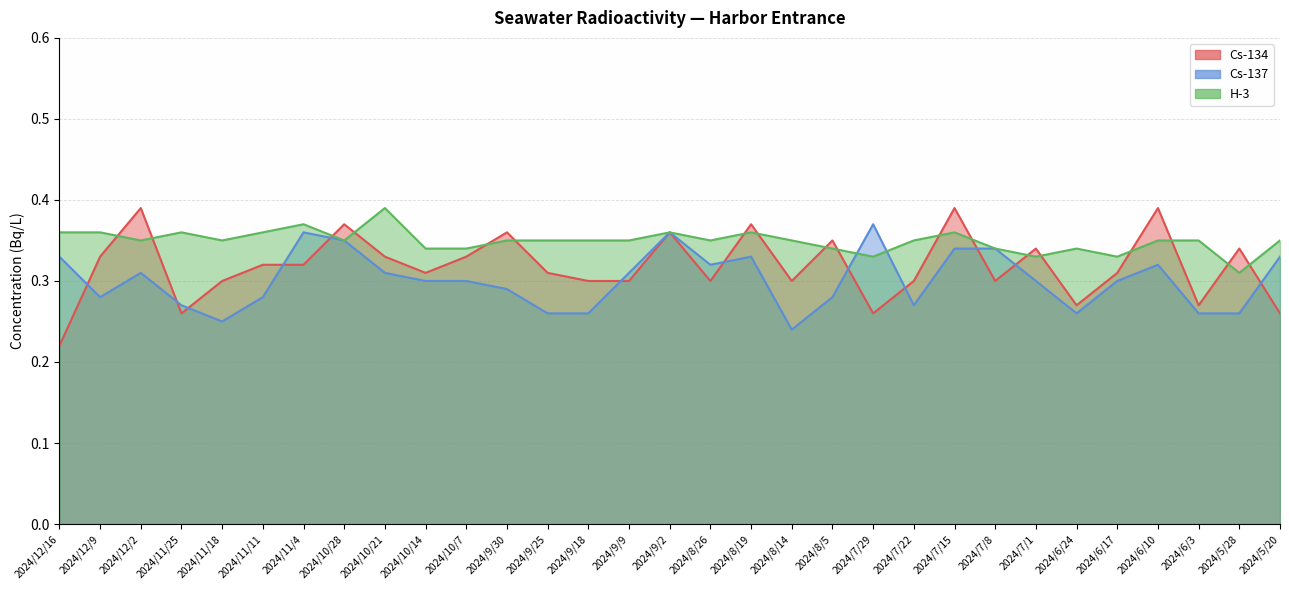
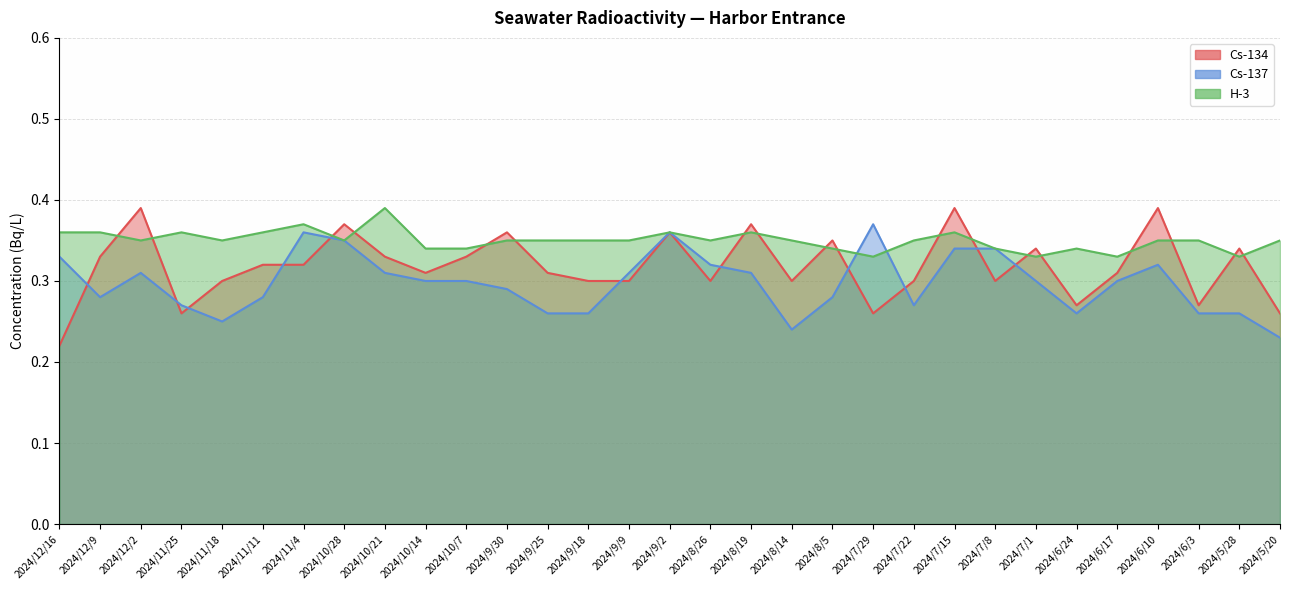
  {
    "Cs-134": {
      "2024/12/16": 0.22,
      "2024/12/9": 0.33,
      "2024/12/2": 0.39,
      "2024/11/25": 0.26,
      "2024/11/18": 0.30,
      "2024/11/11": 0.32,
      "2024/11/4": 0.32,
      "2024/10/28": 0.37,
      "2024/10/21": 0.33,
      "2024/10/14": 0.31,
      "2024/10/7": 0.33,
      "2024/9/30": 0.36,
      "2024/9/25": 0.31,
      "2024/9/18": 0.30,
      "2024/9/9": 0.30,
      "2024/8/26": 0.30,
      "2024/8/19": 0.37,
      "2024/8/14": 0.30,
      "2024/8/5": 0.35,
      "2024/7/29": 0.26,
      "2024/7/22": 0.30,
      "2024/7/15": 0.39,
      "2024/7/8": 0.30,
      "2024/7/1": 0.34,
      "2024/6/24": 0.27,
      "2024/6/17": 0.31,
      "2024/6/10": 0.39,
      "2024/6/3": 0.27,
      "2024/5/28": 0.34,
      "2024/5/20": 0.26
    },
    "Cs-137": {
      "2024/12/16": 0.33,
      "2024/12/9": 0.28,
      "2024/12/2": 0.31,
      "2024/11/25": 0.27,
      "2024/11/18": 0.25,
      "2024/11/11": 0.28,
      "2024/11/4": 0.36,
      "2024/10/21": 0.31,
      "2024/10/14": 0.30,
      "2024/10/7": 0.30,
      "2024/9/30": 0.29,
      "2024/9/25": 0.26,
      "2024/9/18": 0.26,
      "2024/9/9": 0.31,
      "2024/8/26": 0.32,
-     "2024/8/19": 0.33,
+     "2024/8/19": 0.31,
      "2024/8/14": 0.24,
      "2024/8/5": 0.28,
      "2024/7/29": 0.37,
      "2024/7/22": 0.27,
      "2024/7/15": 0.34,
      "2024/7/1": 0.30,
      "2024/6/24": 0.26,
      "2024/6/17": 0.30,
      "2024/6/10": 0.32,
      "2024/6/3": 0.26,
      "2024/5/28": 0.26,
-     "2024/5/20": 0.33
+     "2024/5/20": 0.23
    },
    "H-3": {
      "2024/12/16": 0.36,
      "2024/12/9": 0.36,
      "2024/12/2": 0.35,
      "2024/11/25": 0.36,
      "2024/11/18": 0.35,
      "2024/11/11": 0.36,
      "2024/11/4": 0.37,
      "2024/10/21": 0.39,
      "2024/10/14": 0.34,
      "2024/10/7": 0.34,
      "2024/9/30": 0.35,
      "2024/9/25": 0.35,
      "2024/9/18": 0.35,
      "2024/9/9": 0.35,
      "2024/8/26": 0.35,
      "2024/8/19": 0.36,
      "2024/8/14": 0.35,
      "2024/8/5": 0.34,
      "2024/7/29": 0.33,
      "2024/7/22": 0.35,
      "2024/7/15": 0.36,
      "2024/7/1": 0.33,
      "2024/6/24": 0.34,
      "2024/6/17": 0.33,
      "2024/6/10": 0.35,
      "2024/6/3": 0.35,
-     "2024/5/28": 0.31,
+     "2024/5/28": 0.33,
      "2024/5/20": 0.35
    }
  }
